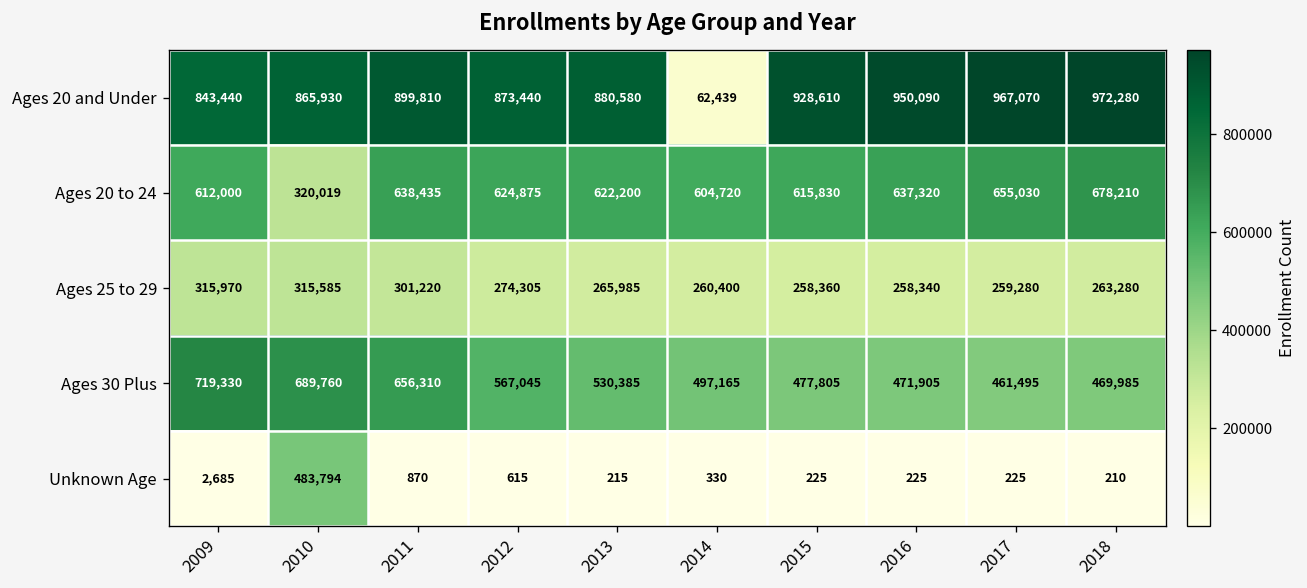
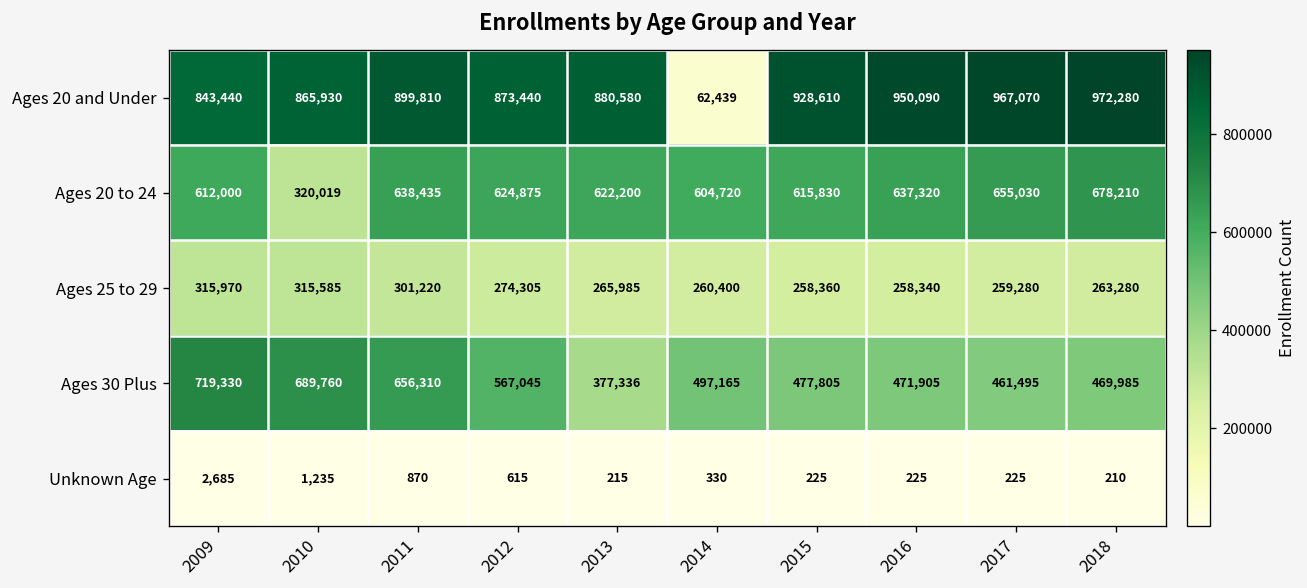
  {
    "Ages 20 and Under": {
      "2009": "843,440",
      "2010": "865,930",
      "2011": "899,810",
      "2012": "873,440",
      "2013": "880,580",
      "2014": "62,439",
      "2015": "928,610",
      "2016": "950,090",
      "2017": "967,070",
      "2018": "972,280"
    },
    "Ages 20 to 24": {
      "2009": "612,000",
      "2010": "320,019",
      "2011": "638,435",
      "2012": "624,875",
      "2013": "622,200",
      "2014": "604,720",
      "2015": "615,830",
      "2016": "637,320",
      "2017": "655,030",
      "2018": "678,210"
    },
    "Ages 25 to 29": {
      "2009": "315,970",
      "2010": "315,585",
      "2011": "301,220",
      "2012": "274,305",
      "2013": "265,985",
      "2014": "260,400",
      "2015": "258,360",
      "2016": "258,340",
      "2017": "259,280",
      "2018": "263,280"
    },
    "Ages 30 Plus": {
      "2009": "719,330",
      "2010": "689,760",
      "2011": "656,310",
      "2012": "567,045",
-     "2013": "530,385",
+     "2013": "377,336",
      "2014": "497,165",
      "2015": "477,805",
      "2016": "471,905",
      "2017": "461,495",
      "2018": "469,985"
    },
    "Unknown Age": {
      "2009": "2,685",
-     "2010": "483,794",
+     "2010": "1,235",
      "2011": "870",
      "2012": "615",
      "2013": "215",
      "2014": "330",
      "2015": "225",
      "2016": "225",
      "2017": "225",
      "2018": "210"
    }
  }
